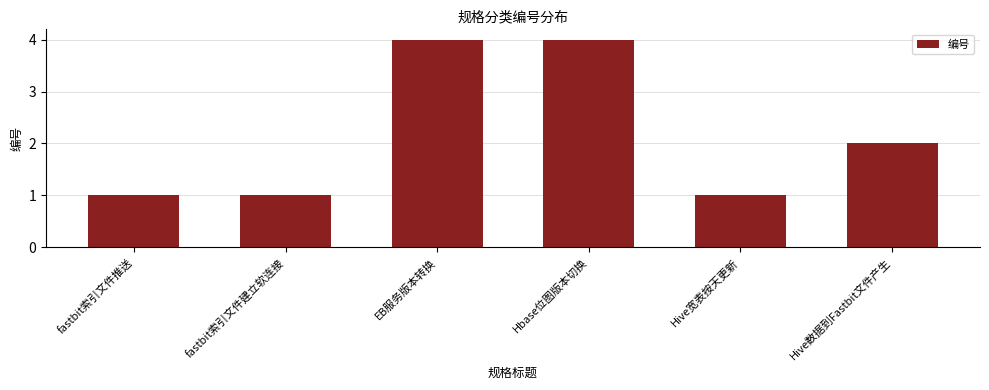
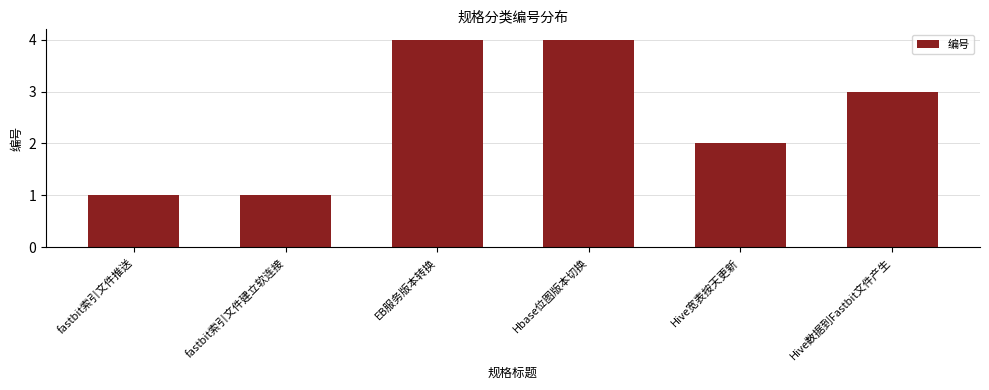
  {
    "fastbit索引文件推送": 1,
    "fastbit索引文件建立软连接": 1,
    "EB服务版本转换": 4,
    "Hbase位图版本切换": 4,
-   "Hive宽表按天更新": 1,
-   "Hive数据到Fastbit文件产生": 2
+   "Hive宽表按天更新": 2,
+   "Hive数据到Fastbit文件产生": 3
  }
